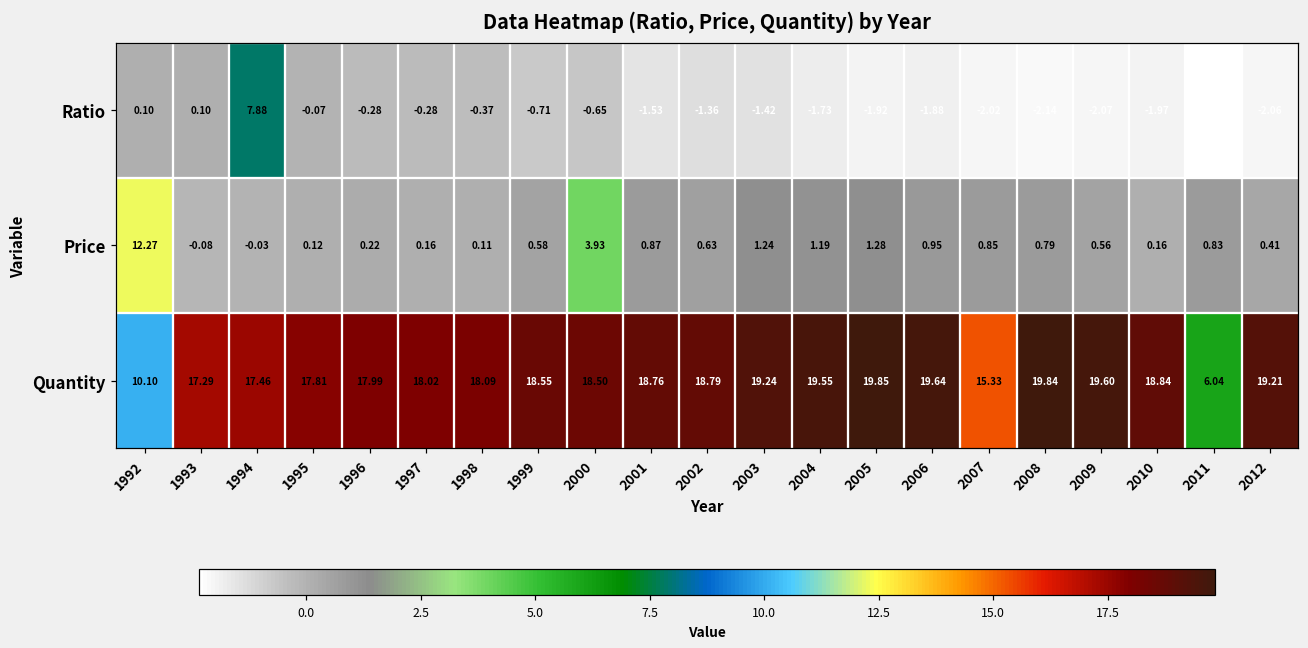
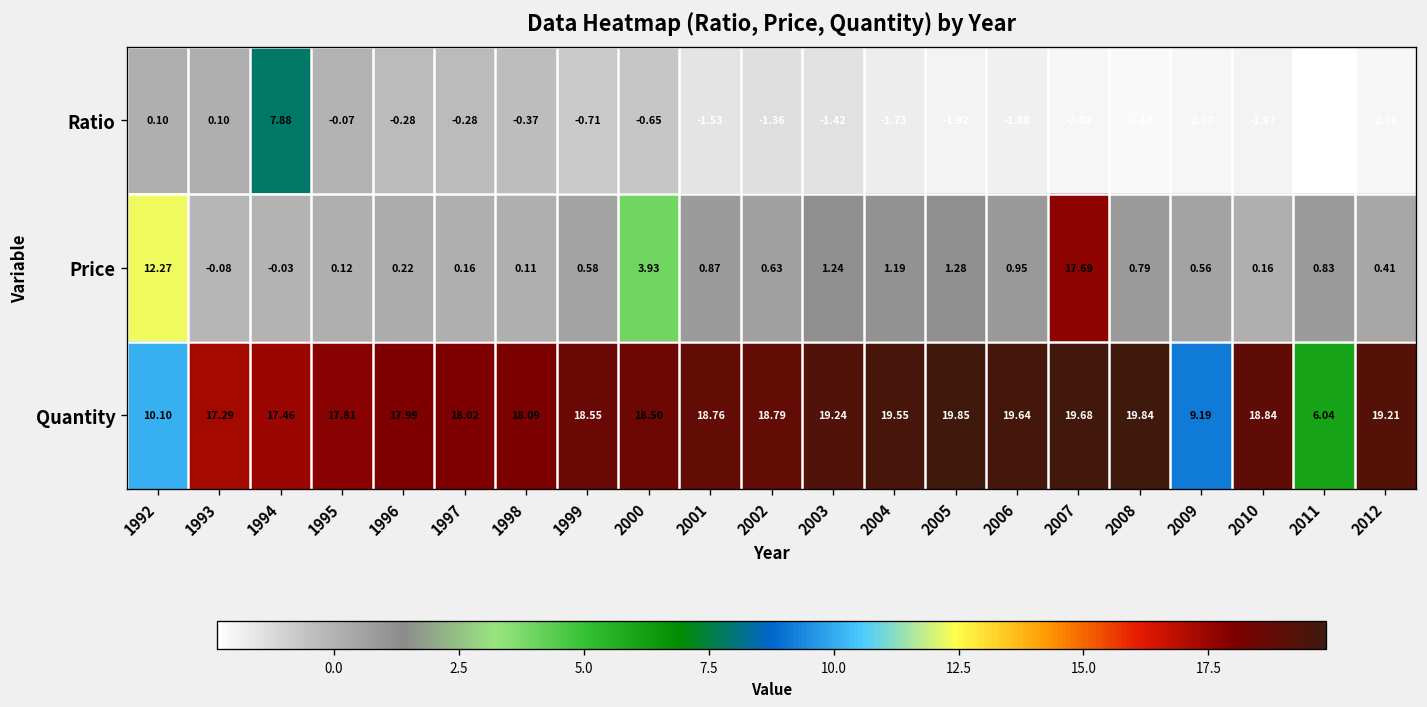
  {
    "Ratio": {
      "1992": 0.10,
      "1993": 0.10,
      "1994": 7.88,
      "1995": -0.07,
      "1996": -0.28,
      "1997": -0.28,
      "1998": -0.37,
      "1999": -0.71,
      "2000": -0.65
    },
    "Price": {
      "1992": 12.27,
      "1993": -0.08,
      "1994": -0.03,
      "1995": 0.12,
      "1996": 0.22,
      "1997": 0.16,
      "1998": 0.11,
      "1999": 0.58,
      "2000": 3.93,
      "2001": 0.87,
      "2002": 0.63,
      "2003": 1.24,
      "2004": 1.19,
      "2005": 1.28,
      "2006": 0.95,
-     "2007": 0.85,
+     "2007": 17.69,
      "2008": 0.79,
      "2009": 0.56,
      "2010": 0.16,
      "2011": 0.83,
      "2012": 0.41
    },
    "Quantity": {
      "1992": 10.10,
      "1993": 17.29,
      "1994": 17.46,
      "1995": 17.81,
      "1996": 17.99,
      "1997": 18.02,
      "1998": 18.09,
      "1999": 18.55,
      "2000": 18.50,
      "2001": 18.76,
      "2002": 18.79,
      "2003": 19.24,
      "2004": 19.55,
      "2005": 19.85,
      "2006": 19.64,
-     "2007": 15.33,
+     "2007": 19.68,
      "2008": 19.84,
-     "2009": 19.60,
+     "2009": 9.19,
      "2010": 18.84,
      "2011": 6.04,
      "2012": 19.21
    }
  }
